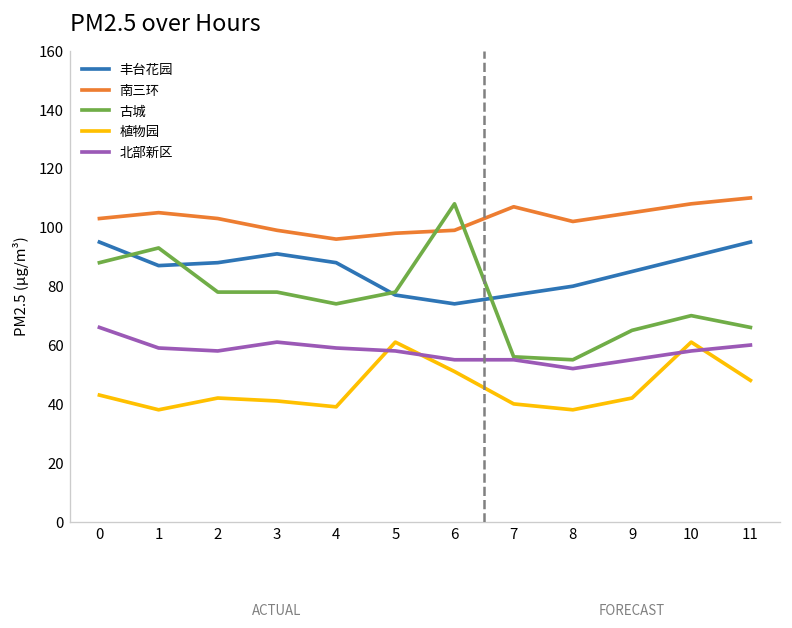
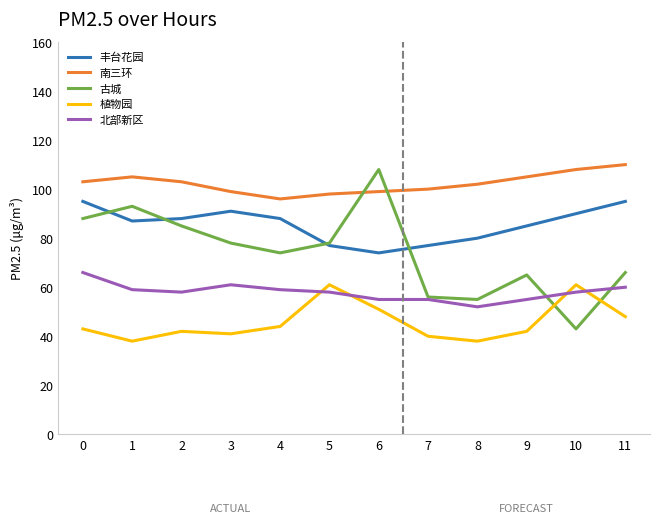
  {
    "丰台花园": {
      "0": 95,
      "1": 87,
      "2": 88,
      "3": 91,
      "4": 88,
      "6": 74,
      "7": 77,
      "8": 80,
      "9": 85,
      "10": 90,
      "11": 95
    },
    "南三环": {
      "0": 103,
      "1": 105,
      "2": 103,
      "3": 99,
      "4": 96,
      "5": 98,
      "6": 99,
-     "7": 107,
+     "7": 100,
      "8": 102,
      "9": 105,
      "10": 108,
      "11": 110
    },
    "古城": {
      "0": 88,
      "1": 93,
-     "2": 78,
+     "2": 85,
      "3": 78,
      "4": 74,
      "6": 108,
      "8": 55,
      "9": 65,
-     "10": 70,
+     "10": 43,
      "11": 66
    },
    "植物园": {
      "0": 43,
      "1": 38,
      "2": 42,
      "3": 41,
-     "4": 39,
+     "4": 44,
      "5": 61,
      "6": 51,
      "7": 40,
      "8": 38,
      "9": 42,
      "10": 61,
      "11": 48
    },
    "北部新区": {
      "0": 66,
      "1": 59,
      "2": 58,
      "3": 61,
      "4": 59,
      "5": 58,
      "6": 55,
      "8": 52,
      "9": 55,
      "10": 58,
      "11": 60
    }
  }
